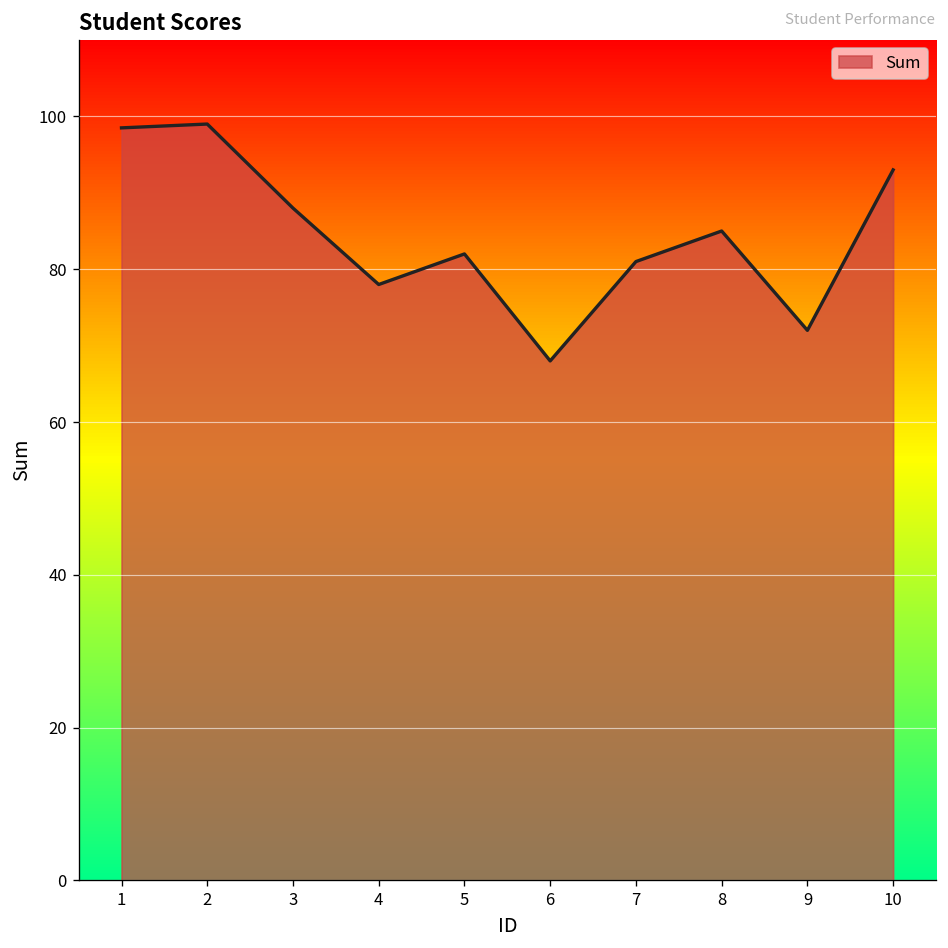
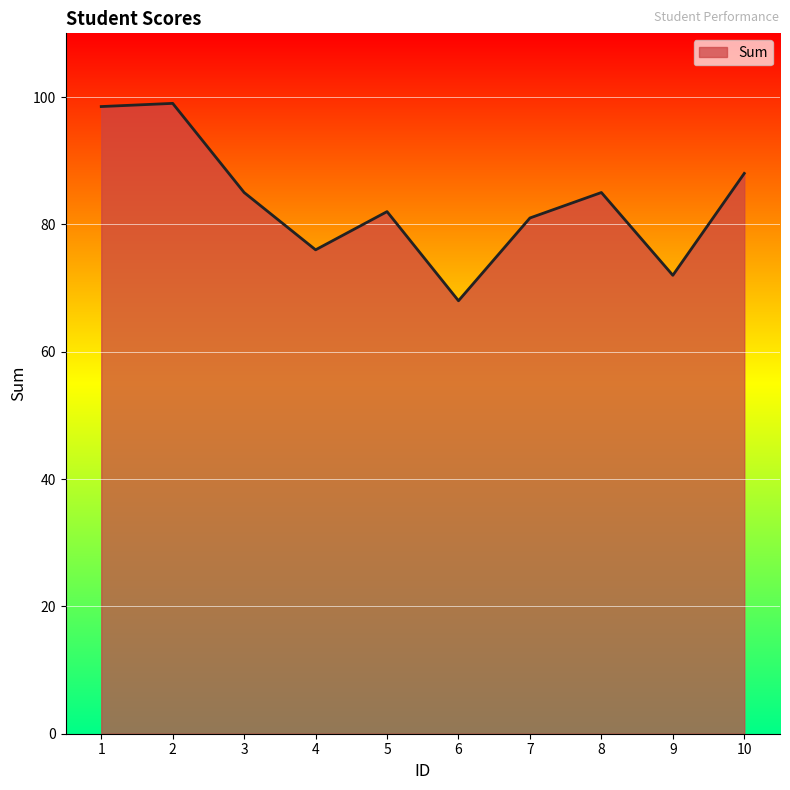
  {
    "1": 99,
    "2": 99,
-   "3": 88,
-   "4": 78,
+   "3": 85,
+   "4": 76,
    "5": 82,
    "6": 68,
    "7": 81,
    "8": 85,
    "9": 72,
-   "10": 93
+   "10": 88
  }
